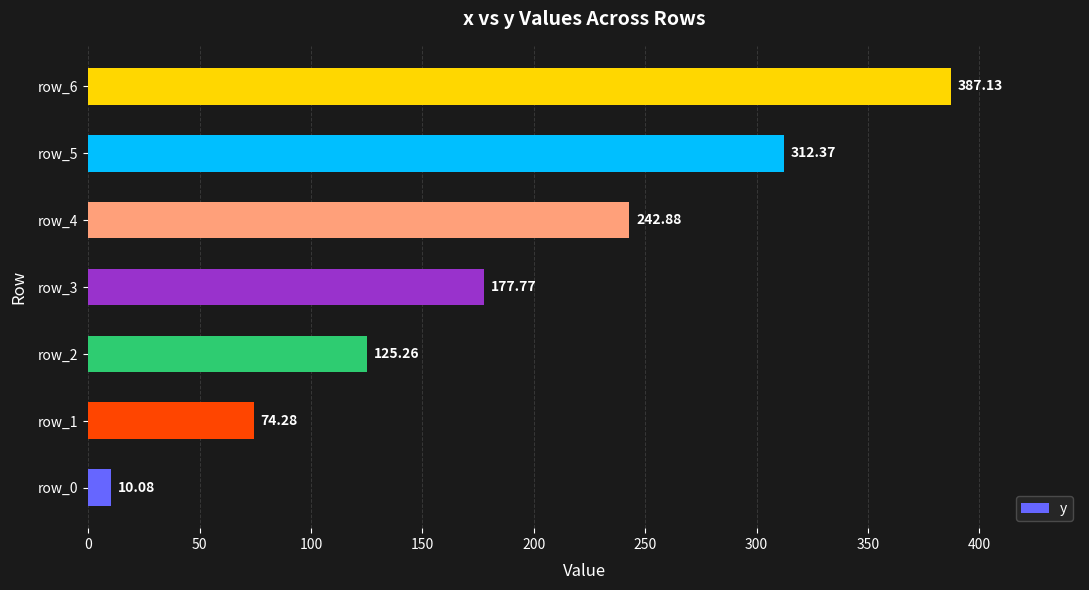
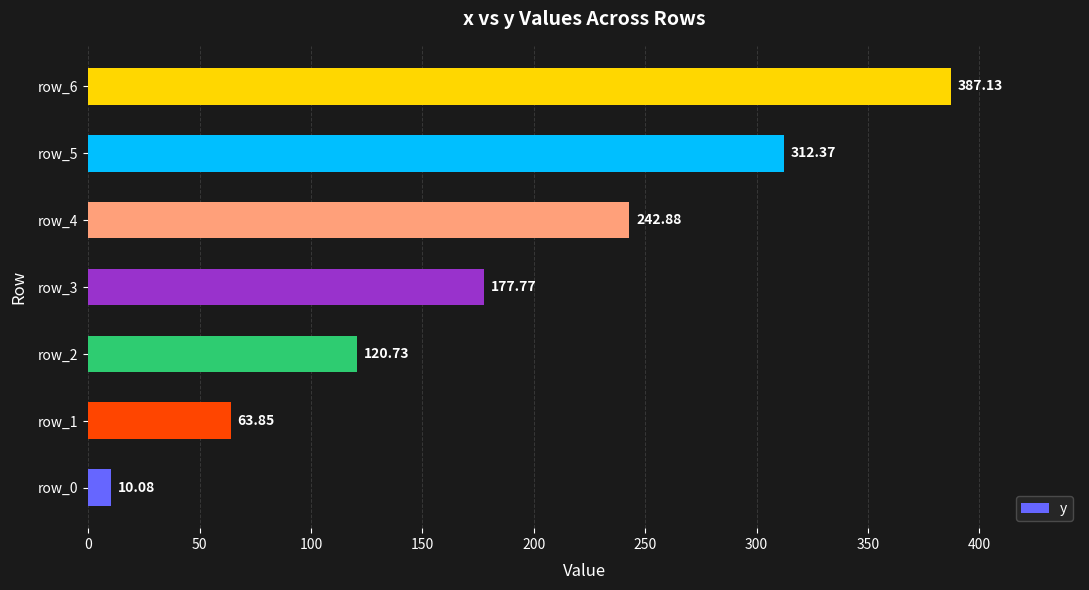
  {
    "row_6": 387.13,
    "row_5": 312.37,
    "row_4": 242.88,
    "row_3": 177.77,
-   "row_2": 125.26,
-   "row_1": 74.28,
+   "row_2": 120.73,
+   "row_1": 63.85,
    "row_0": 10.08
  }
